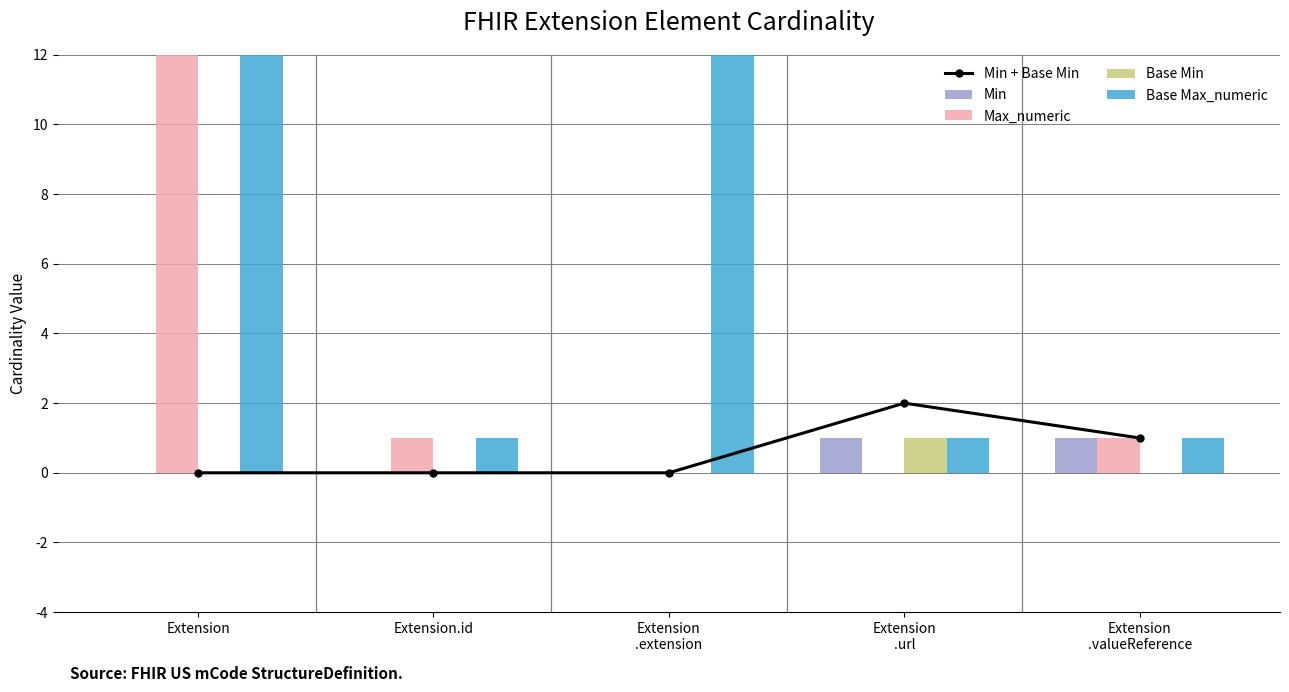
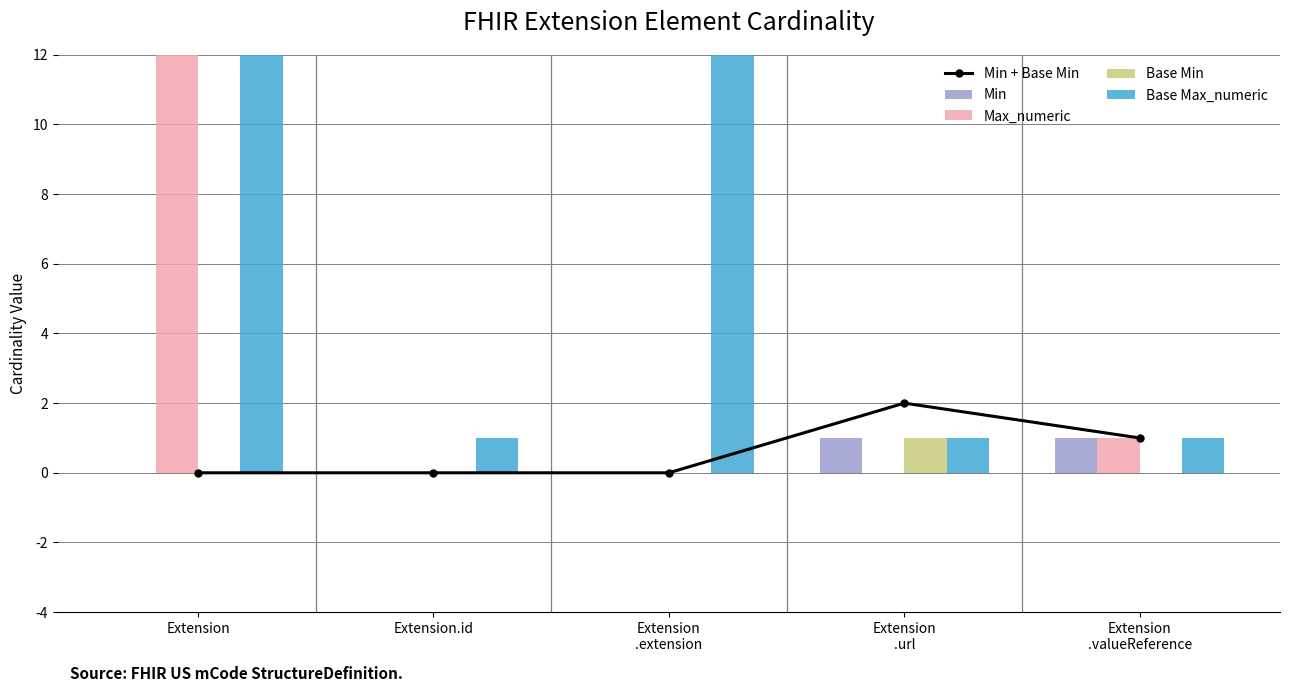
  {
    "Min": {
      "Extension": 0,
      "Extension.id": 0,
      "Extension .extension": 0,
      "Extension .url": 1,
      "Extension .valueReference": 1
    },
    "Min + Base Min": {
      "Extension": 0,
      "Extension.id": 0,
      "Extension .extension": 0,
      "Extension .url": 2,
      "Extension .valueReference": 1
    },
    "Max_numeric": {
      "Extension": 12,
-     "Extension.id": 1,
+     "Extension.id": 0,
      "Extension .extension": 0,
      "Extension .url": 0,
      "Extension .valueReference": 1
    },
    "Base Min": {
      "Extension": 0,
      "Extension.id": 0,
      "Extension .extension": 0,
      "Extension .url": 1,
      "Extension .valueReference": 0
    },
    "Base Max_numeric": {
      "Extension": 12,
      "Extension.id": 1,
      "Extension .extension": 12,
      "Extension .url": 1,
      "Extension .valueReference": 1
    }
  }
